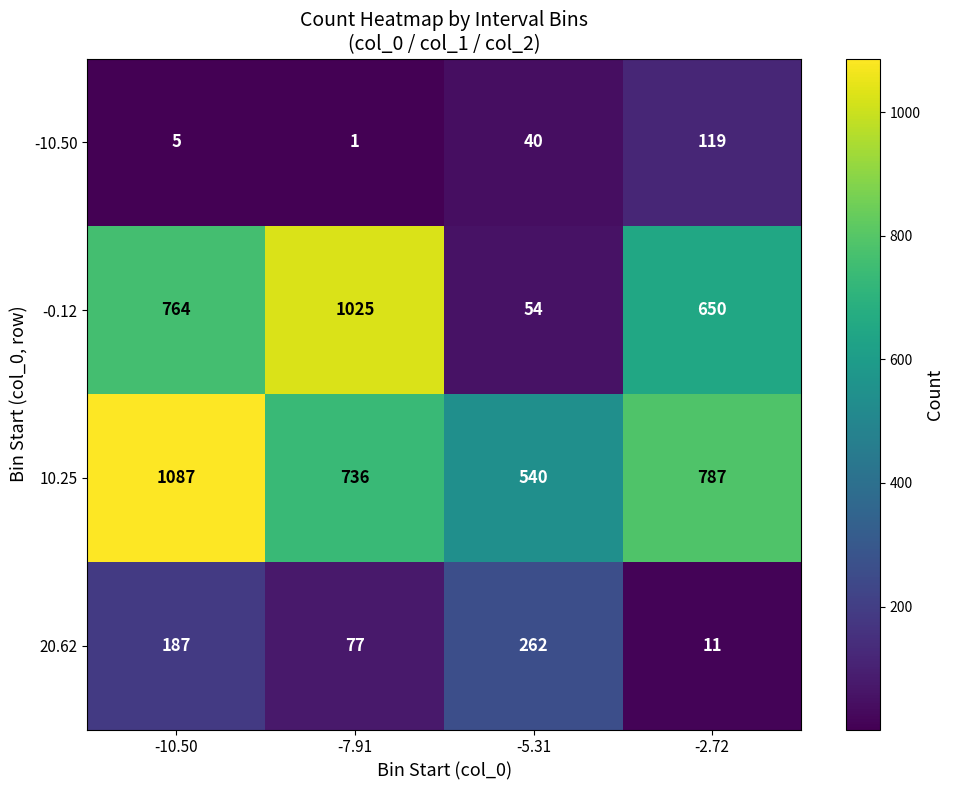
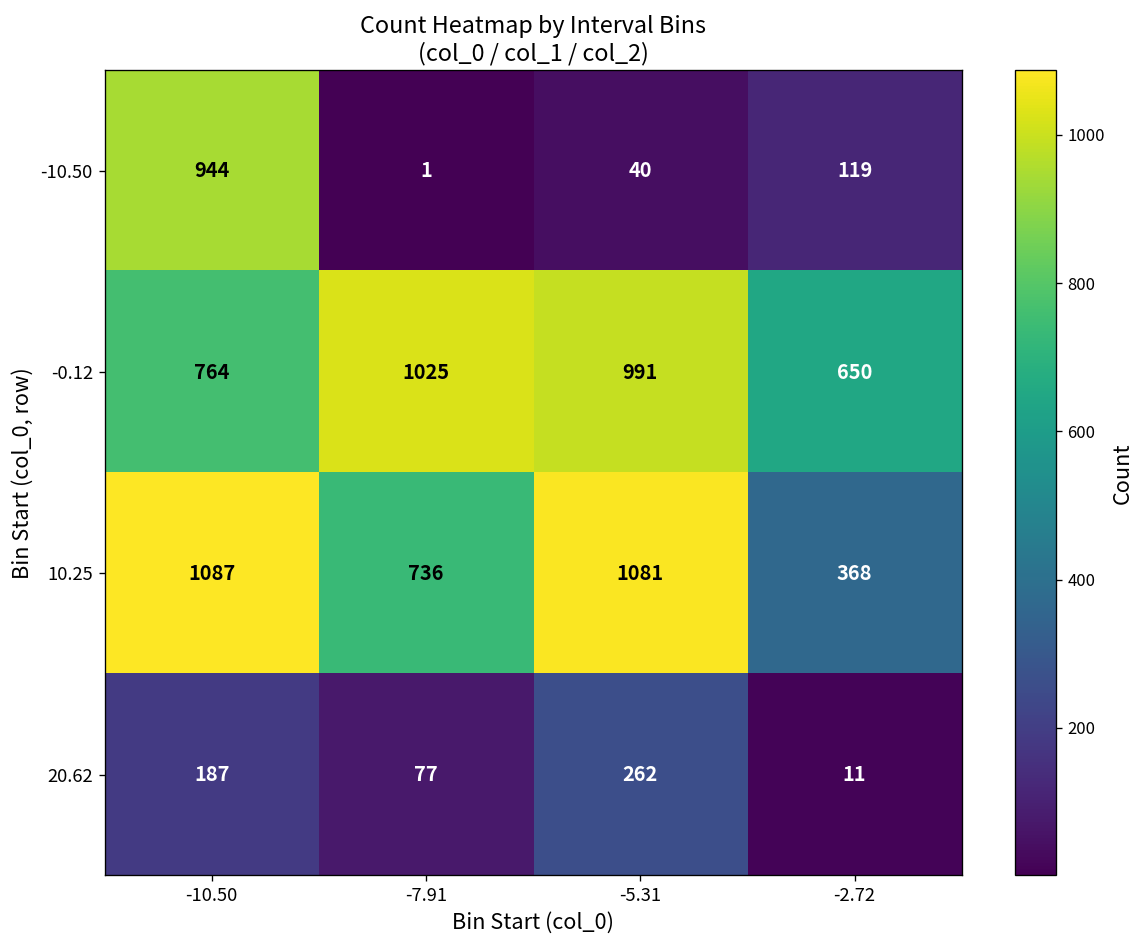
  {
    "-10.50": {
-     "-10.50": 5,
+     "-10.50": 944,
      "-7.91": 1,
      "-5.31": 40,
      "-2.72": 119
    },
    "-0.12": {
      "-10.50": 764,
      "-7.91": 1025,
-     "-5.31": 54,
+     "-5.31": 991,
      "-2.72": 650
    },
    "10.25": {
      "-10.50": 1087,
      "-7.91": 736,
-     "-5.31": 540,
-     "-2.72": 787
+     "-5.31": 1081,
+     "-2.72": 368
    },
    "20.62": {
      "-10.50": 187,
      "-7.91": 77,
      "-5.31": 262,
      "-2.72": 11
    }
  }
